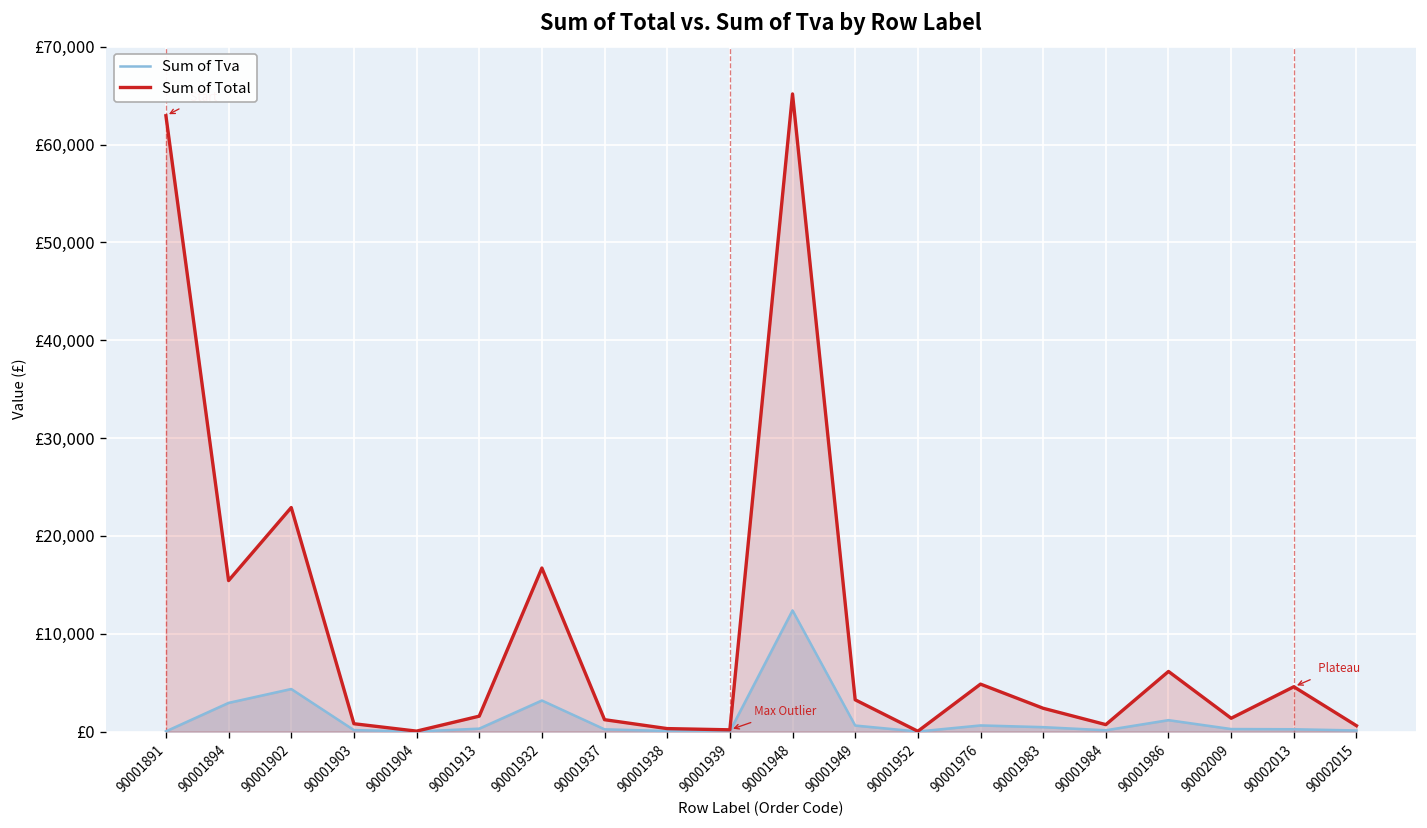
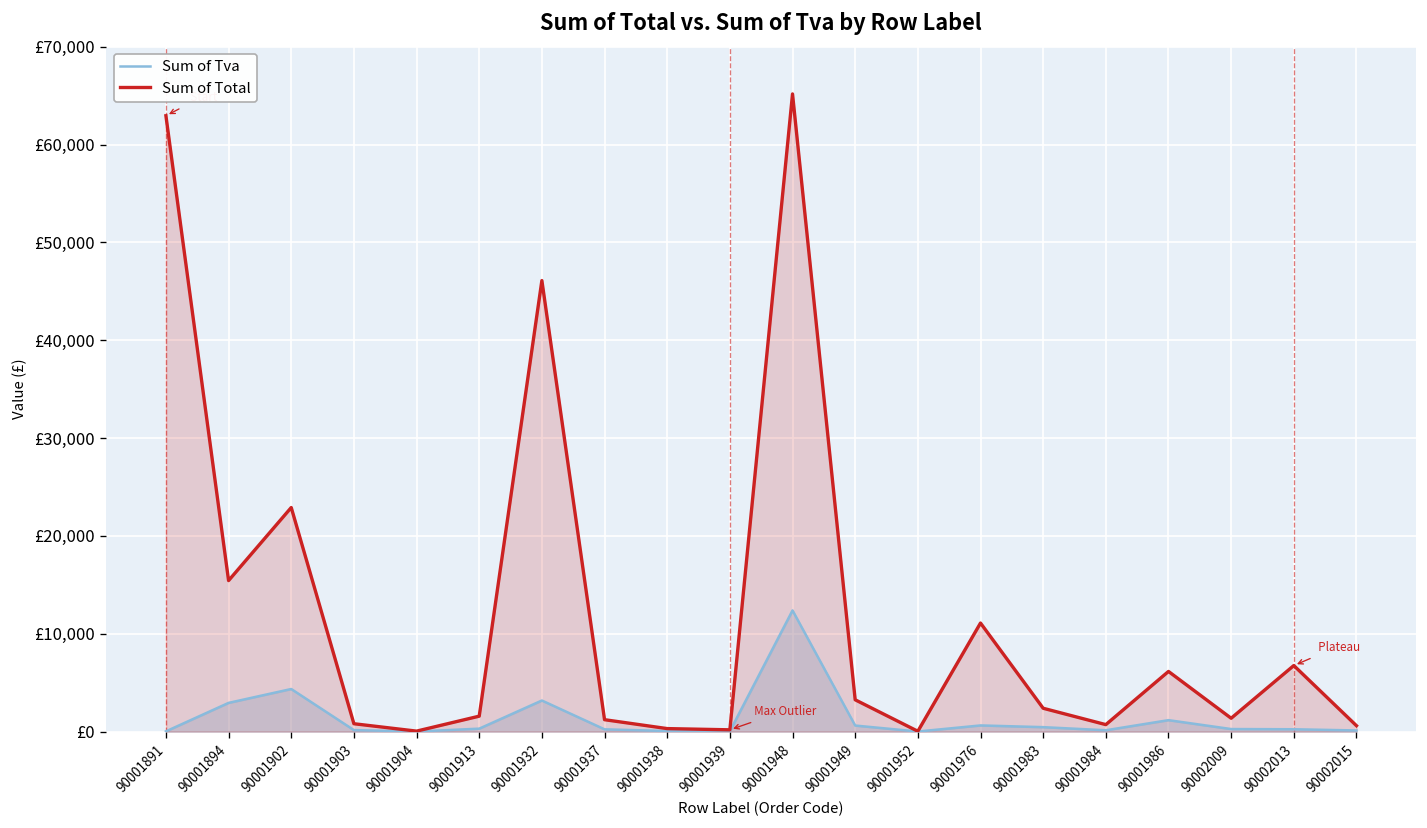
  {
    "Sum of Tva": {
      "90001891": "£0",
      "90001894": "£3,000",
      "90001902": "£4,000",
      "90001903": "£0",
      "90001913": "£0",
      "90001932": "£3,000",
      "90001937": "£0",
      "90001948": "£12,000",
      "90001949": "£1,000",
      "90001976": "£1,000",
      "90001983": "£0",
      "90001984": "£0",
      "90001986": "£1,000",
      "90002009": "£0",
      "90002013": "£0",
      "90002015": "£0"
    },
    "Sum of Total": {
      "90001891": "£63,000",
      "90001894": "£15,000",
      "90001902": "£23,000",
      "90001903": "£1,000",
      "90001913": "£2,000",
-     "90001932": "£17,000",
+     "90001932": "£46,000",
      "90001937": "£1,000",
      "90001948": "£65,000",
      "90001949": "£3,000",
-     "90001976": "£5,000",
+     "90001976": "£11,000",
      "90001983": "£2,000",
      "90001984": "£1,000",
      "90001986": "£6,000",
      "90002009": "£1,000",
-     "90002013": "£5,000",
+     "90002013": "£7,000",
      "90002015": "£1,000"
    }
  }
